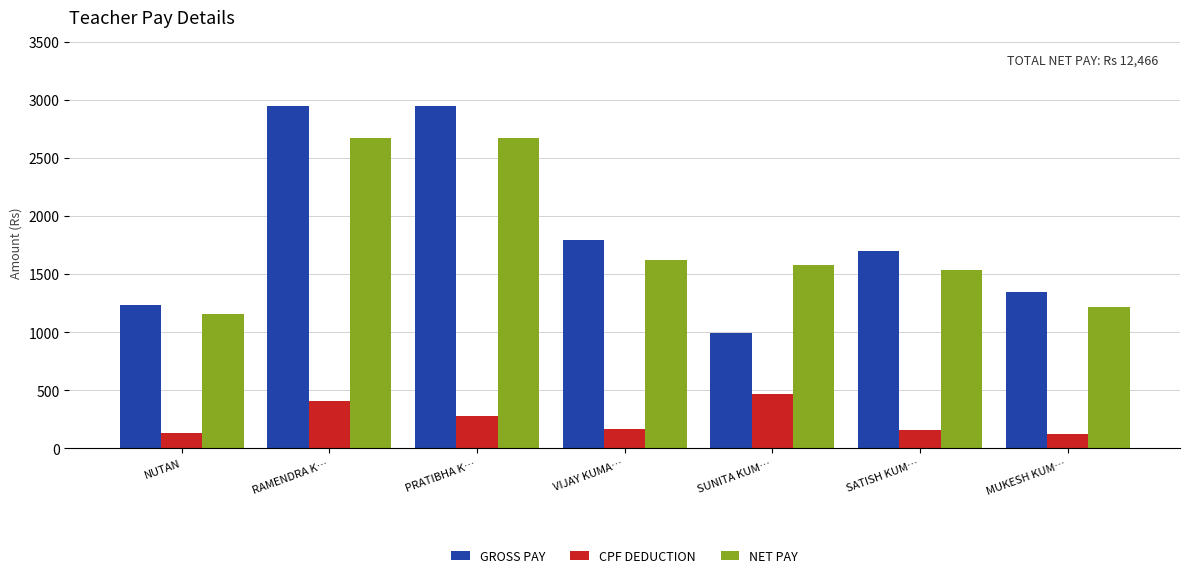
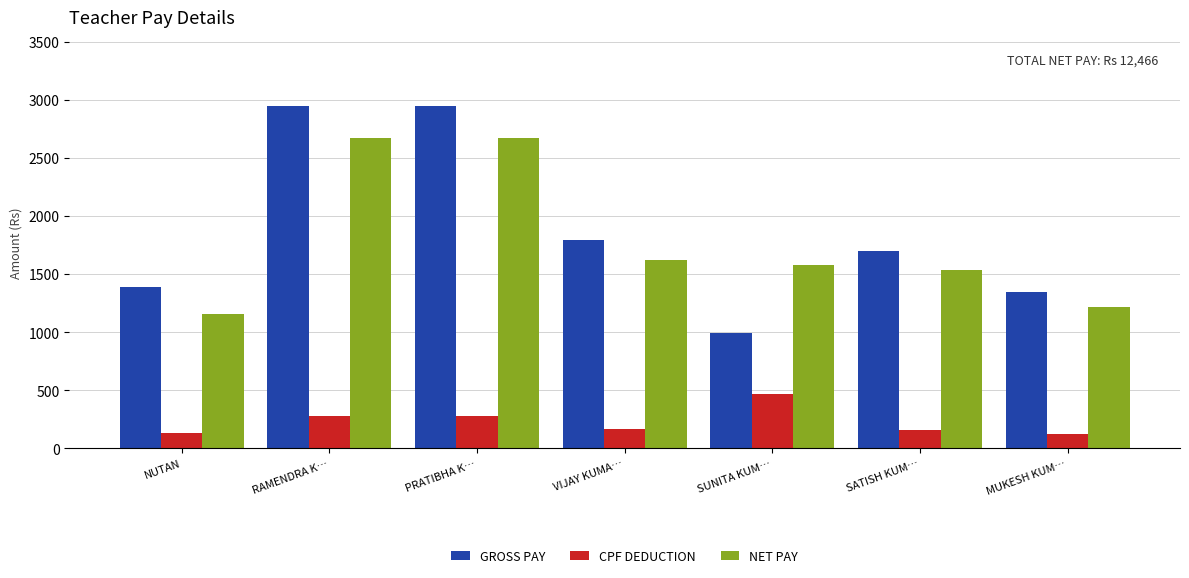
  {
    "GROSS PAY": {
-     "NUTAN": 1230,
+     "NUTAN": 1390,
      "RAMENDRA K…": 2950,
      "PRATIBHA K…": 2950,
      "VIJAY KUMA…": 1790,
      "SUNITA KUM…": 990,
      "SATISH KUM…": 1700,
      "MUKESH KUM…": 1340
    },
    "CPF DEDUCTION": {
      "NUTAN": 130,
-     "RAMENDRA K…": 410,
+     "RAMENDRA K…": 280,
      "PRATIBHA K…": 280,
      "VIJAY KUMA…": 170,
      "SUNITA KUM…": 460,
      "SATISH KUM…": 160,
      "MUKESH KUM…": 130
    },
    "NET PAY": {
      "NUTAN": 1160,
      "RAMENDRA K…": 2680,
      "PRATIBHA K…": 2680,
      "VIJAY KUMA…": 1620,
      "SUNITA KUM…": 1580,
      "SATISH KUM…": 1540,
      "MUKESH KUM…": 1220
    }
  }
